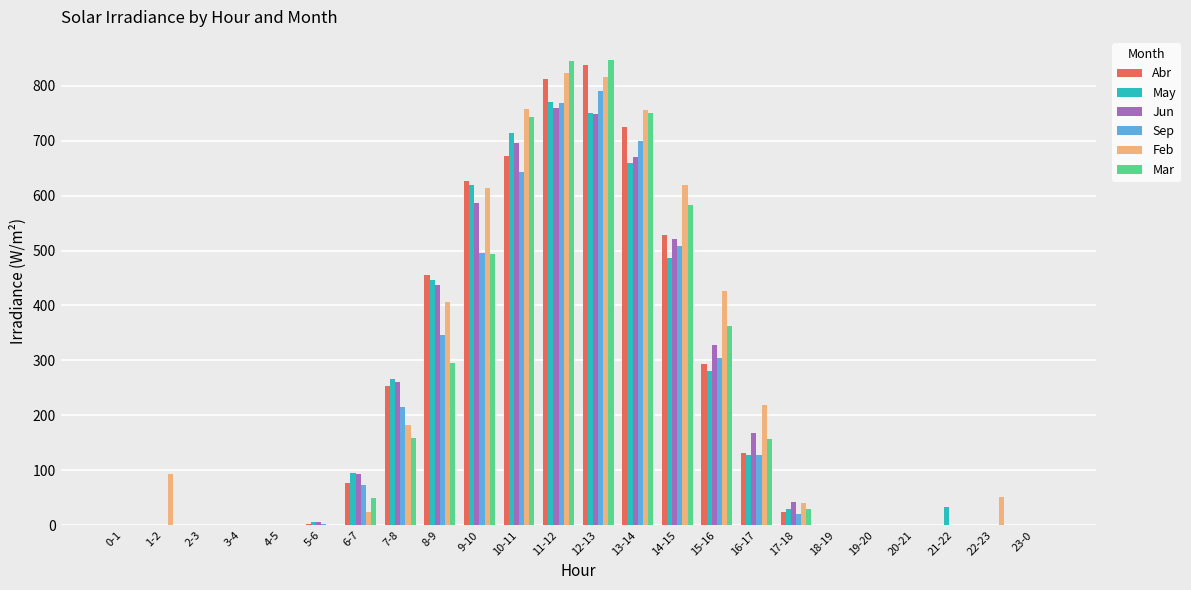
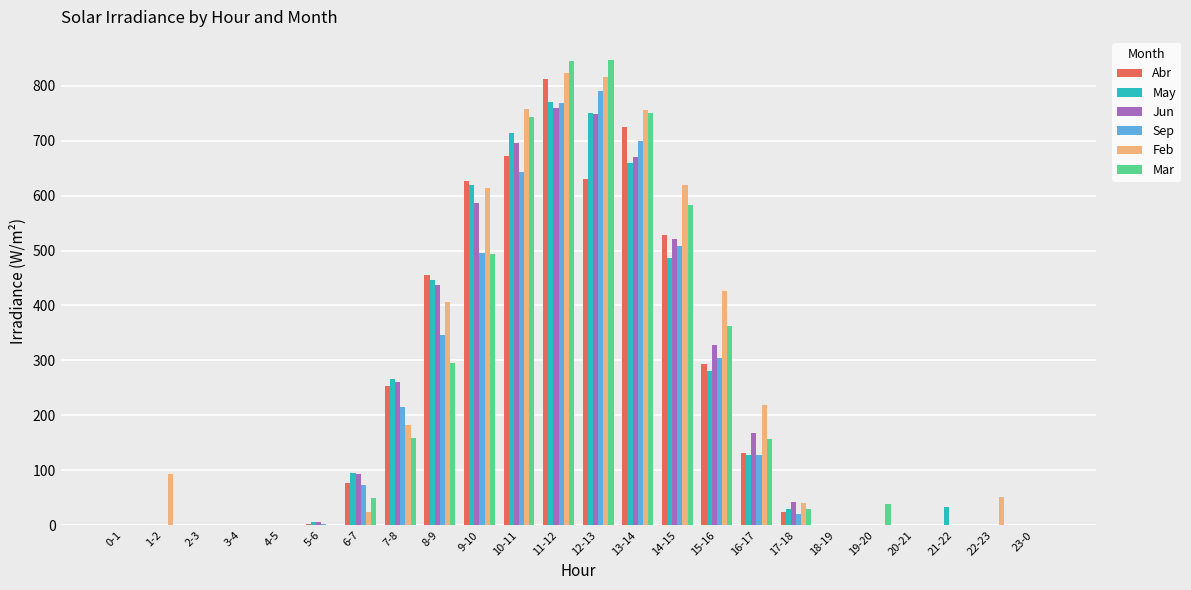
  {
    "Abr": {
      "1-2": 0,
      "4-5": 0,
      "6-7": 80,
      "7-8": 250,
      "8-9": 460,
      "9-10": 630,
      "10-11": 670,
      "11-12": 810,
-     "12-13": 840,
+     "12-13": 630,
      "13-14": 730,
      "14-15": 530,
      "15-16": 290,
      "16-17": 130,
      "17-18": 20
    },
    "May": {
      "4-5": 0,
      "5-6": 10,
      "6-7": 90,
      "7-8": 270,
      "8-9": 450,
      "9-10": 620,
      "10-11": 710,
      "11-12": 770,
      "12-13": 750,
      "13-14": 660,
      "14-15": 490,
      "15-16": 280,
      "16-17": 130,
      "17-18": 30,
      "21-22": 30
    },
    "Jun": {
      "4-5": 0,
      "5-6": 10,
      "6-7": 90,
      "7-8": 260,
      "8-9": 440,
      "9-10": 590,
      "10-11": 700,
      "11-12": 760,
      "12-13": 750,
      "13-14": 670,
      "14-15": 520,
      "15-16": 330,
      "16-17": 170,
      "17-18": 40
    },
    "Sep": {
      "4-5": 0,
      "6-7": 70,
      "7-8": 220,
      "8-9": 350,
      "9-10": 500,
      "10-11": 640,
      "11-12": 770,
      "12-13": 790,
      "13-14": 700,
      "14-15": 510,
      "15-16": 300,
      "16-17": 130,
      "17-18": 20
    },
    "Feb": {
      "0-1": 0,
      "1-2": 90,
      "2-3": 0,
      "3-4": 0,
      "4-5": 0,
      "5-6": 0,
      "6-7": 20,
      "7-8": 180,
      "8-9": 410,
      "9-10": 610,
      "10-11": 760,
      "11-12": 820,
      "12-13": 820,
      "13-14": 760,
      "14-15": 620,
      "15-16": 430,
      "16-17": 220,
      "17-18": 40,
      "22-23": 50
    },
    "Mar": {
      "1-2": 0,
      "2-3": 0,
      "3-4": 0,
      "4-5": 0,
      "6-7": 50,
      "7-8": 160,
      "8-9": 300,
      "9-10": 490,
      "10-11": 740,
      "11-12": 850,
      "12-13": 850,
      "13-14": 750,
      "14-15": 580,
      "15-16": 360,
      "16-17": 160,
      "17-18": 30,
-     "19-20": 0
+     "19-20": 40
    }
  }
